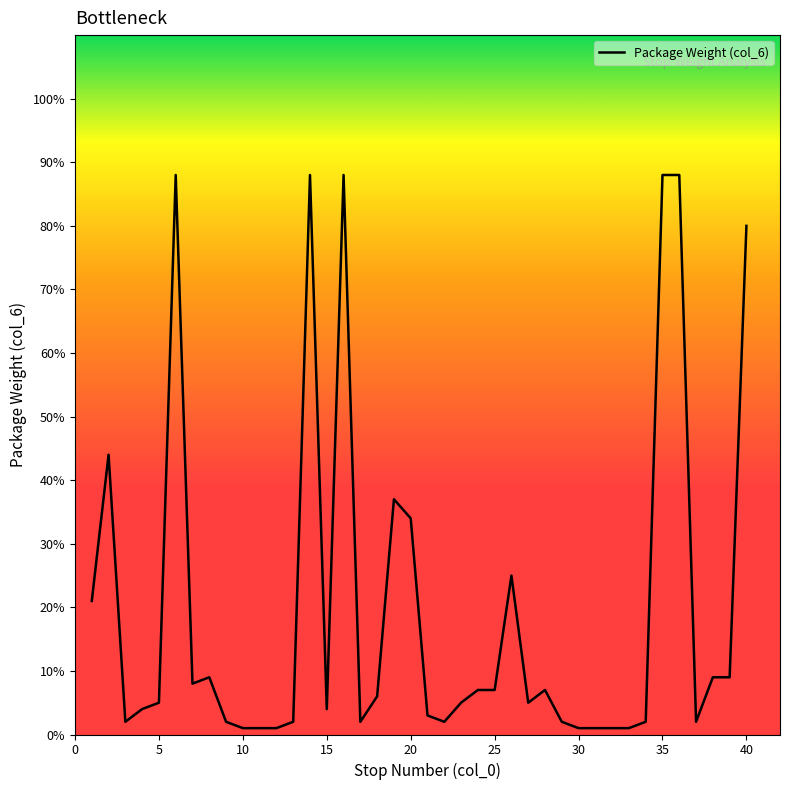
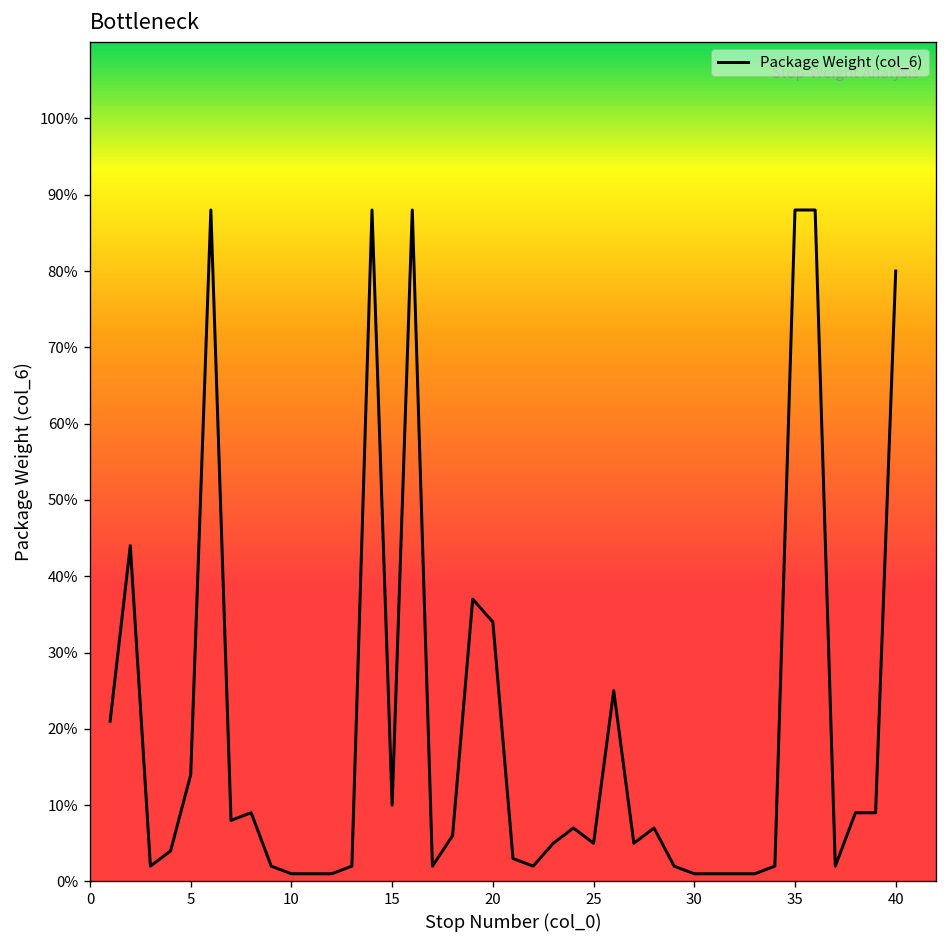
  {
-   "5": "5%",
+   "5": "14%",
    "10": "1%",
-   "15": "4%",
+   "15": "10%",
    "20": "34%",
-   "25": "7%",
+   "25": "5%",
    "30": "1%",
    "35": "88%",
    "40": "80%"
  }
